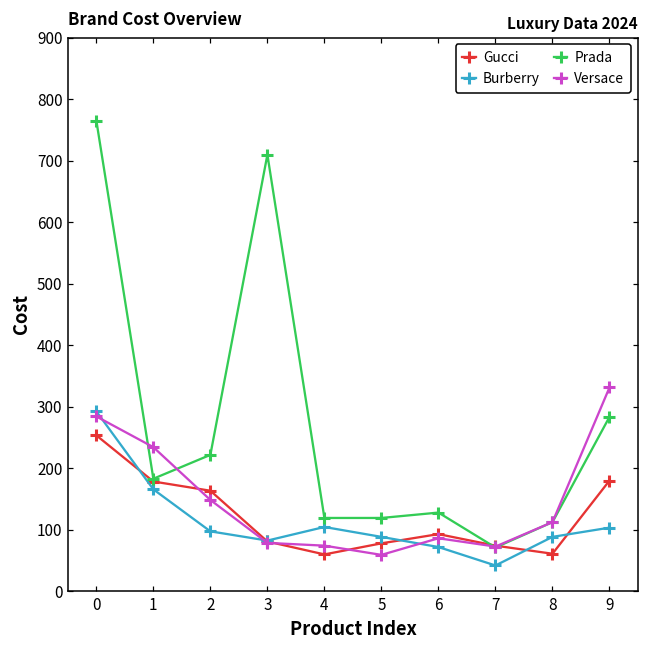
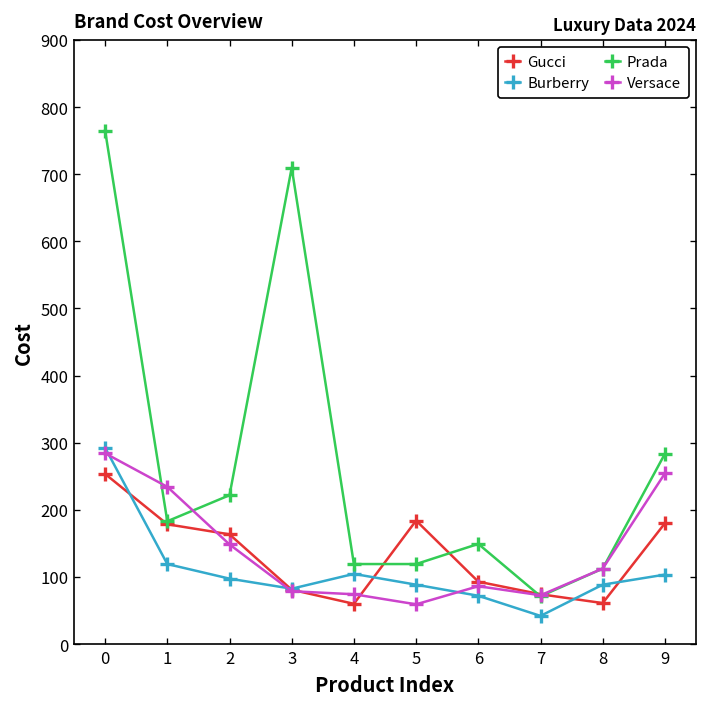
  {
    "Gucci": {
      "0": 250,
      "2": 160,
      "4": 60,
-     "5": 80,
+     "5": 180,
      "6": 90,
      "8": 60,
      "9": 180
    },
    "Burberry": {
      "0": 290,
-     "1": 170,
+     "1": 120,
      "2": 100,
      "4": 100,
      "5": 90,
      "6": 70,
      "7": 40,
      "8": 90,
      "9": 100
    },
    "Prada": {
      "0": 770,
      "2": 220,
      "3": 710,
      "4": 120,
      "5": 120,
-     "6": 130,
+     "6": 150,
      "9": 280
    },
    "Versace": {
      "0": 280,
      "1": 230,
      "2": 150,
      "4": 70,
      "5": 60,
      "6": 90,
-     "9": 330
+     "9": 250
    }
  }
